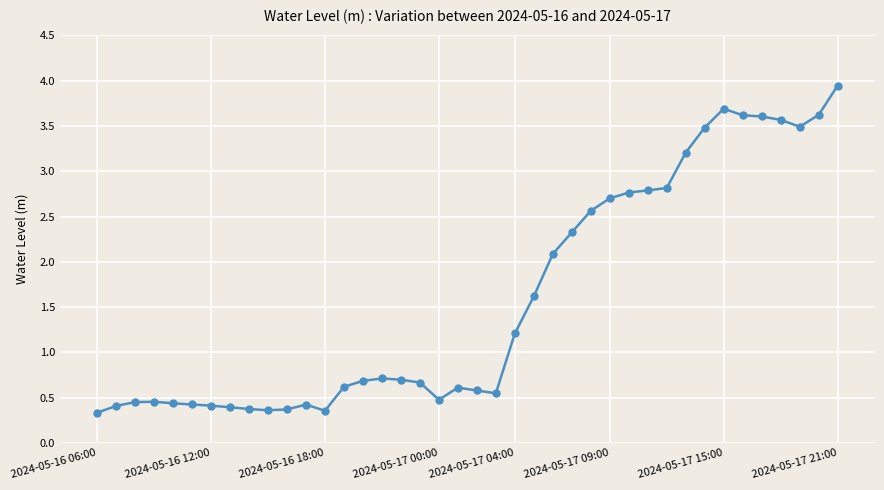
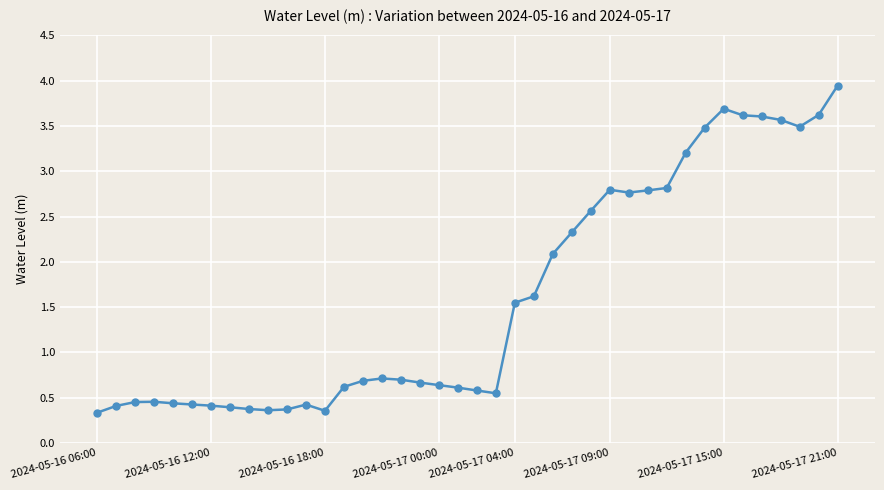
  {
    "2024-05-16 06:00": 0.3,
    "2024-05-16 12:00": 0.4,
    "2024-05-16 18:00": 0.4,
-   "2024-05-17 00:00": 0.5,
-   "2024-05-17 04:00": 1.2,
-   "2024-05-17 09:00": 2.7,
+   "2024-05-17 00:00": 0.6,
+   "2024-05-17 04:00": 1.5,
+   "2024-05-17 09:00": 2.8,
    "2024-05-17 15:00": 3.7,
    "2024-05-17 21:00": 3.9
  }
